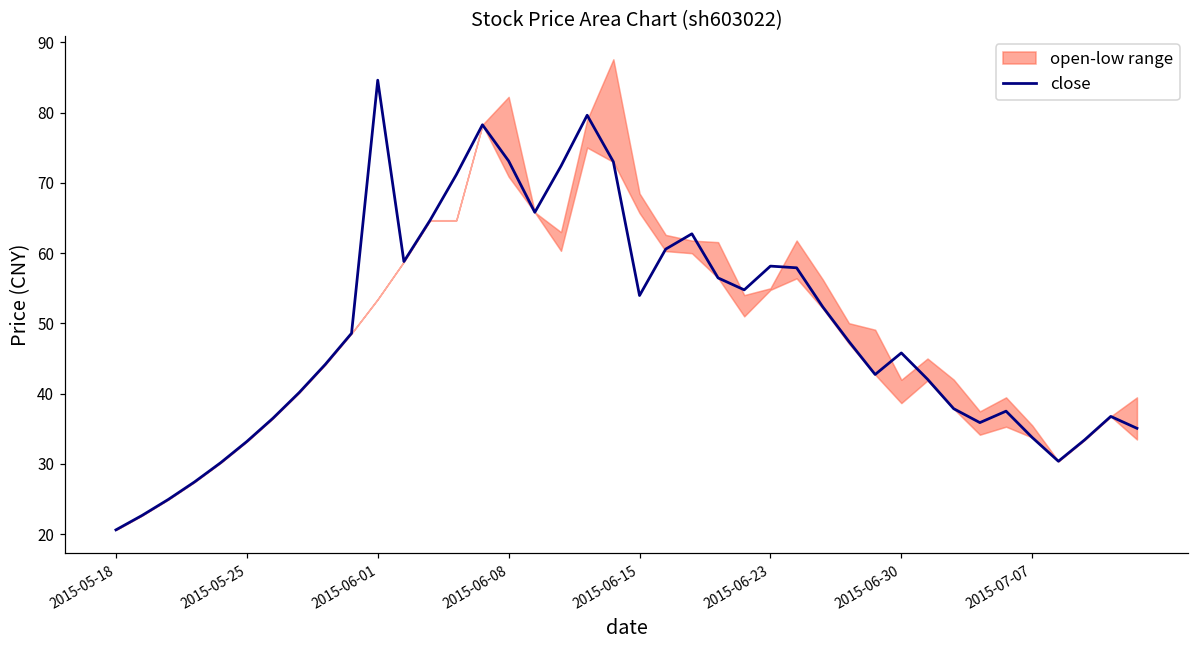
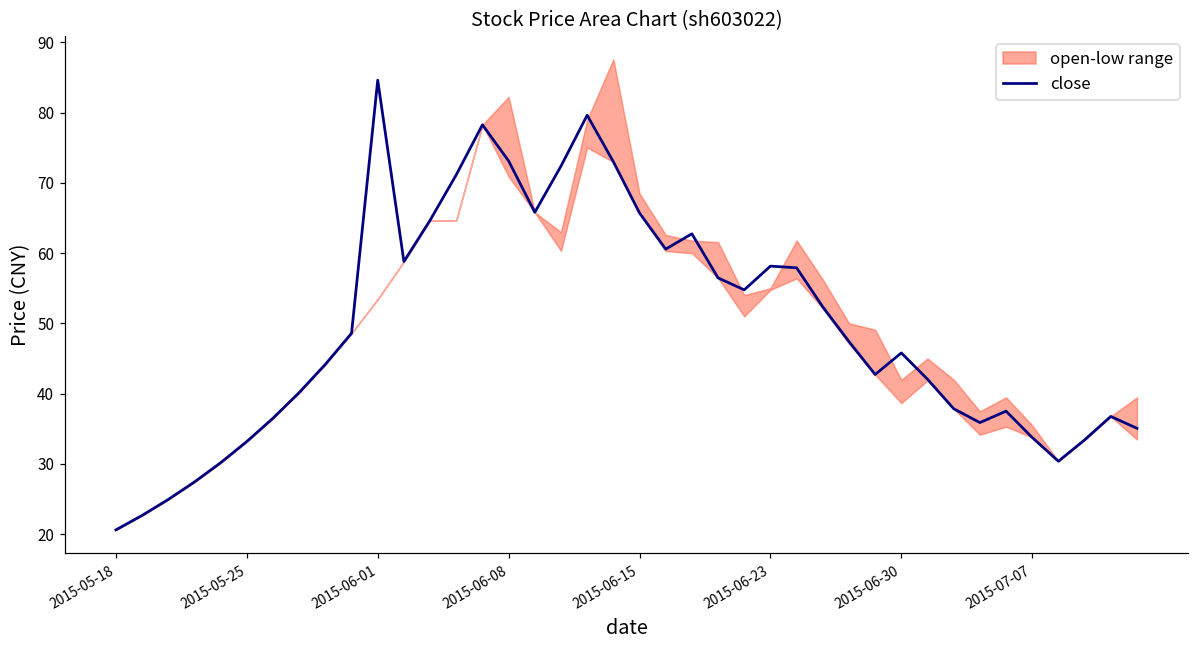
  {
    "close": {
      "2015-06-01": 85,
      "2015-06-08": 73,
-     "2015-06-15": 54,
+     "2015-06-15": 66,
      "2015-06-23": 58,
      "2015-06-30": 46,
      "2015-07-07": 34
    }
  }
